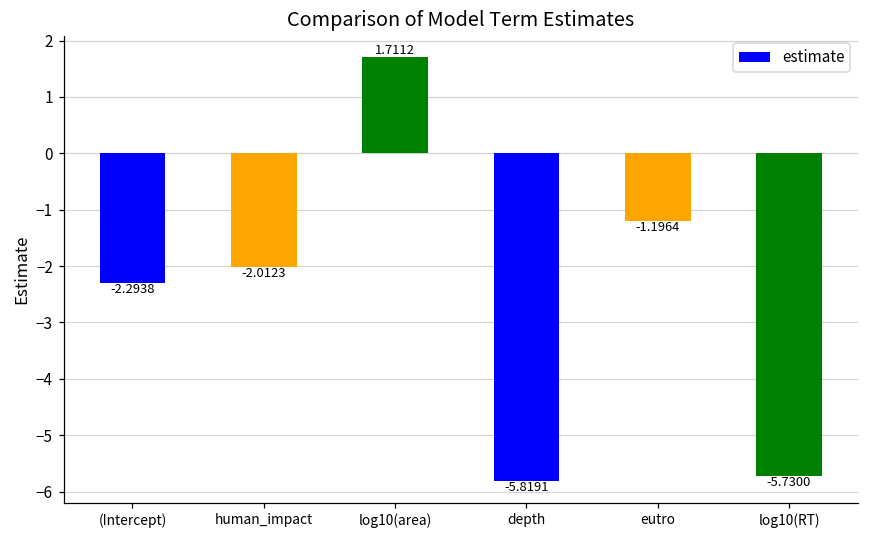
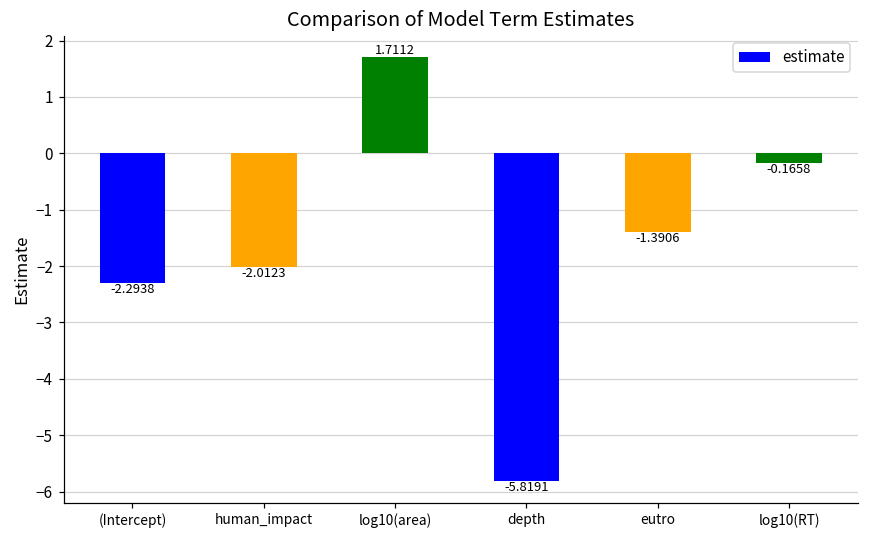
  {
    "(Intercept)": -2.2938,
    "human_impact": -2.0123,
    "log10(area)": 1.7112,
    "depth": -5.8191,
-   "eutro": -1.1964,
-   "log10(RT)": -5.7300
+   "eutro": -1.3906,
+   "log10(RT)": -0.1658
  }
